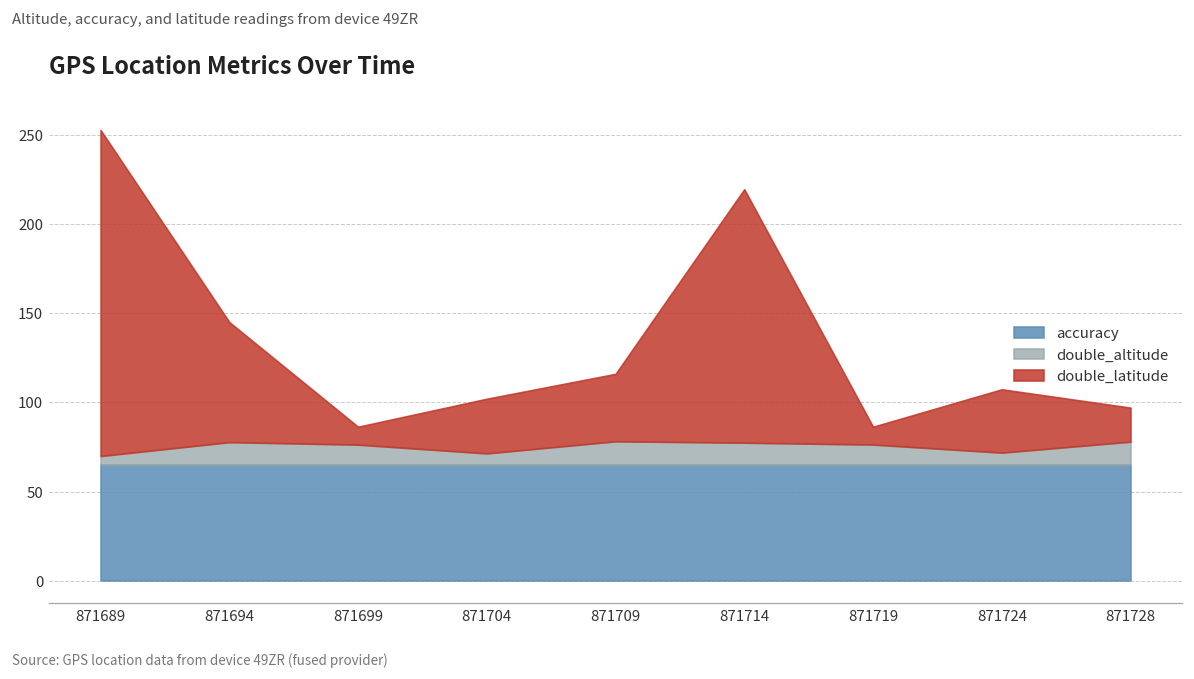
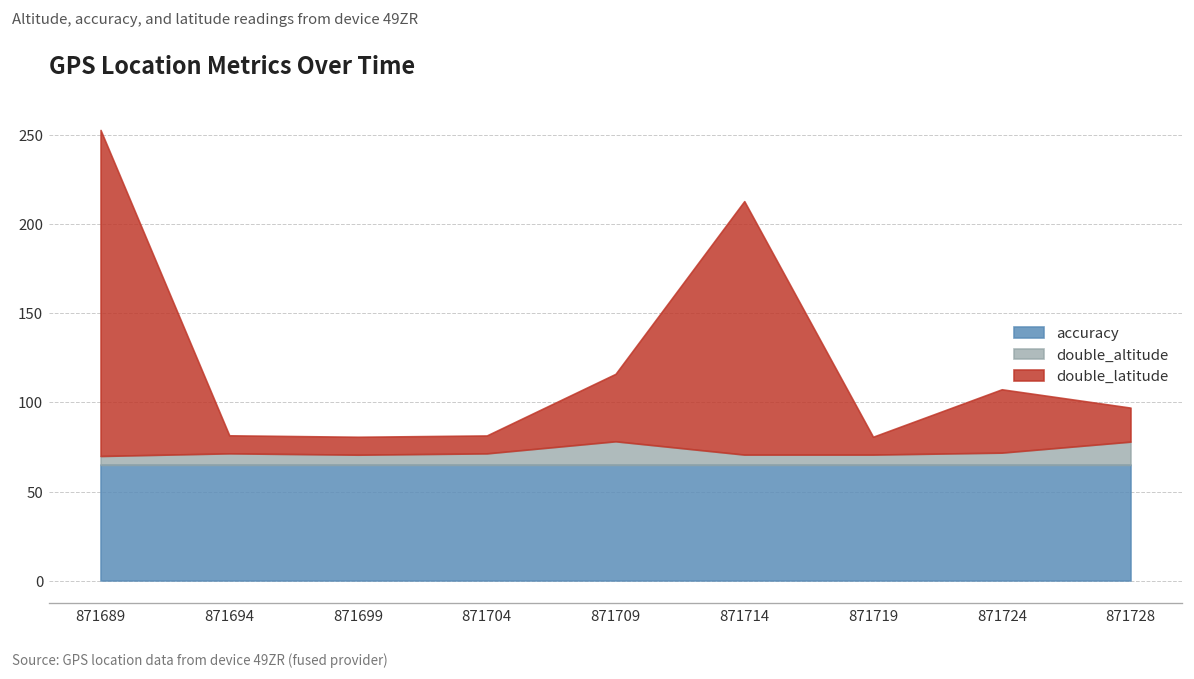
  {
    "accuracy": {
      "871689": 65,
      "871694": 65,
      "871699": 65,
      "871704": 65,
      "871709": 65,
      "871714": 65,
      "871719": 65,
      "871724": 65,
      "871728": 65
    },
    "double_altitude": {
-     "871694": 78,
-     "871699": 76,
-     "871714": 77,
-     "871719": 76
+     "871694": 71,
+     "871699": 71,
+     "871714": 71,
+     "871719": 71
    },
    "double_latitude": {
-     "871694": 67,
+     "871694": 10,
      "871699": 10,
-     "871704": 31,
+     "871704": 10,
      "871714": 142,
      "871719": 10
    }
  }
